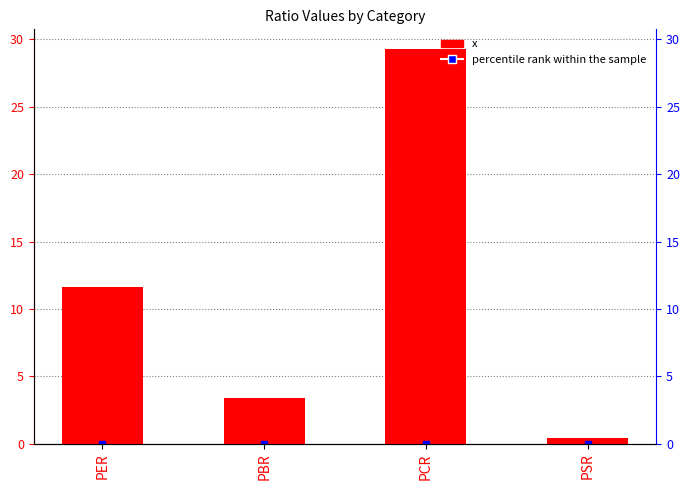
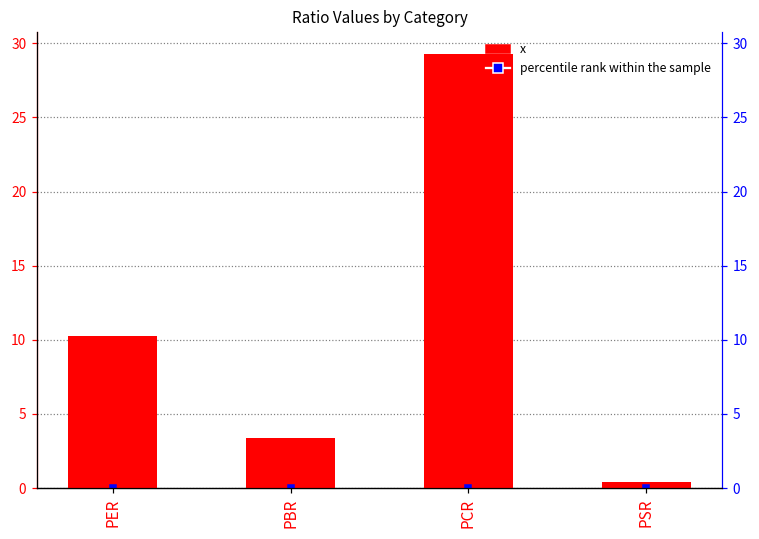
  {
    "x": {
-     "PER": 11.6,
+     "PER": 10.3,
      "PBR": 3.4,
      "PCR": 29.3,
      "PSR": 0.4
    }
  }
